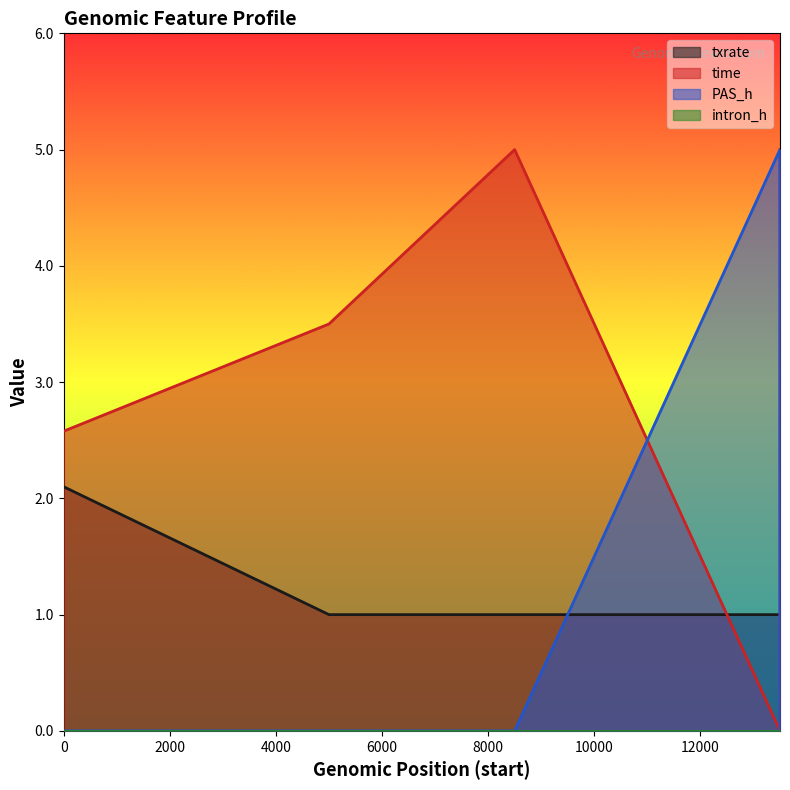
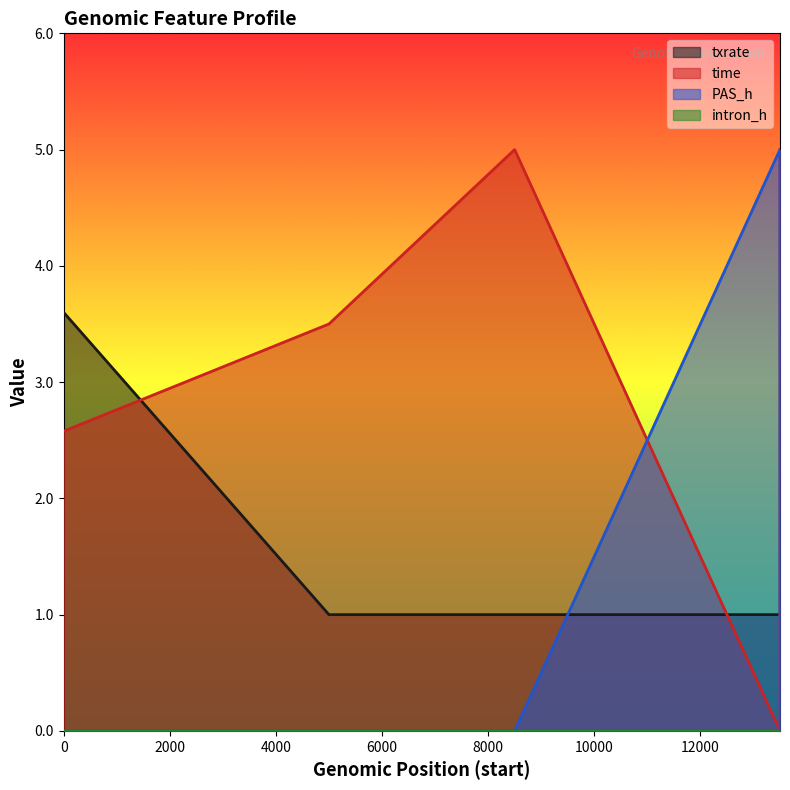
  {
    "txrate": {
-     "0": 2.1
+     "0": 3.6
    },
    "time": {
      "0": 2.58
    }
  }
